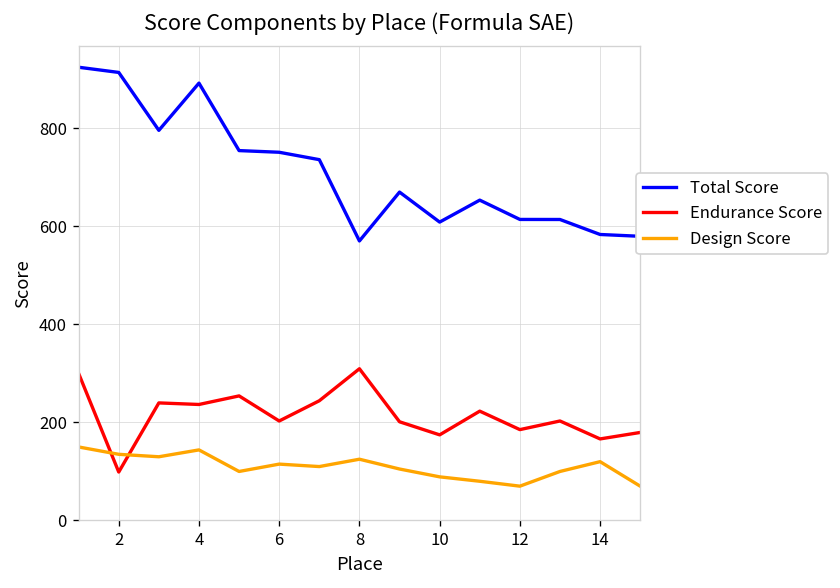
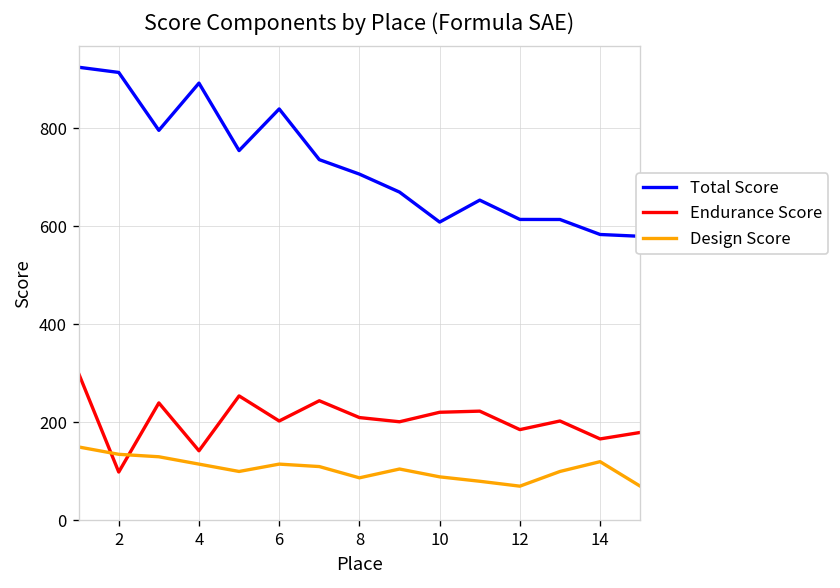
  {
    "Total Score": {
      "2": 910,
      "4": 890,
-     "6": 750,
-     "8": 570,
+     "6": 840,
+     "8": 710,
      "10": 610,
      "12": 610,
      "14": 580
    },
    "Endurance Score": {
      "2": 100,
-     "4": 240,
+     "4": 140,
      "6": 200,
-     "8": 310,
-     "10": 170,
+     "8": 210,
+     "10": 220,
      "12": 190,
      "14": 170
    },
    "Design Score": {
      "2": 140,
-     "4": 140,
+     "4": 120,
      "6": 120,
-     "8": 130,
+     "8": 90,
      "10": 90,
      "12": 70,
      "14": 120
    }
  }
